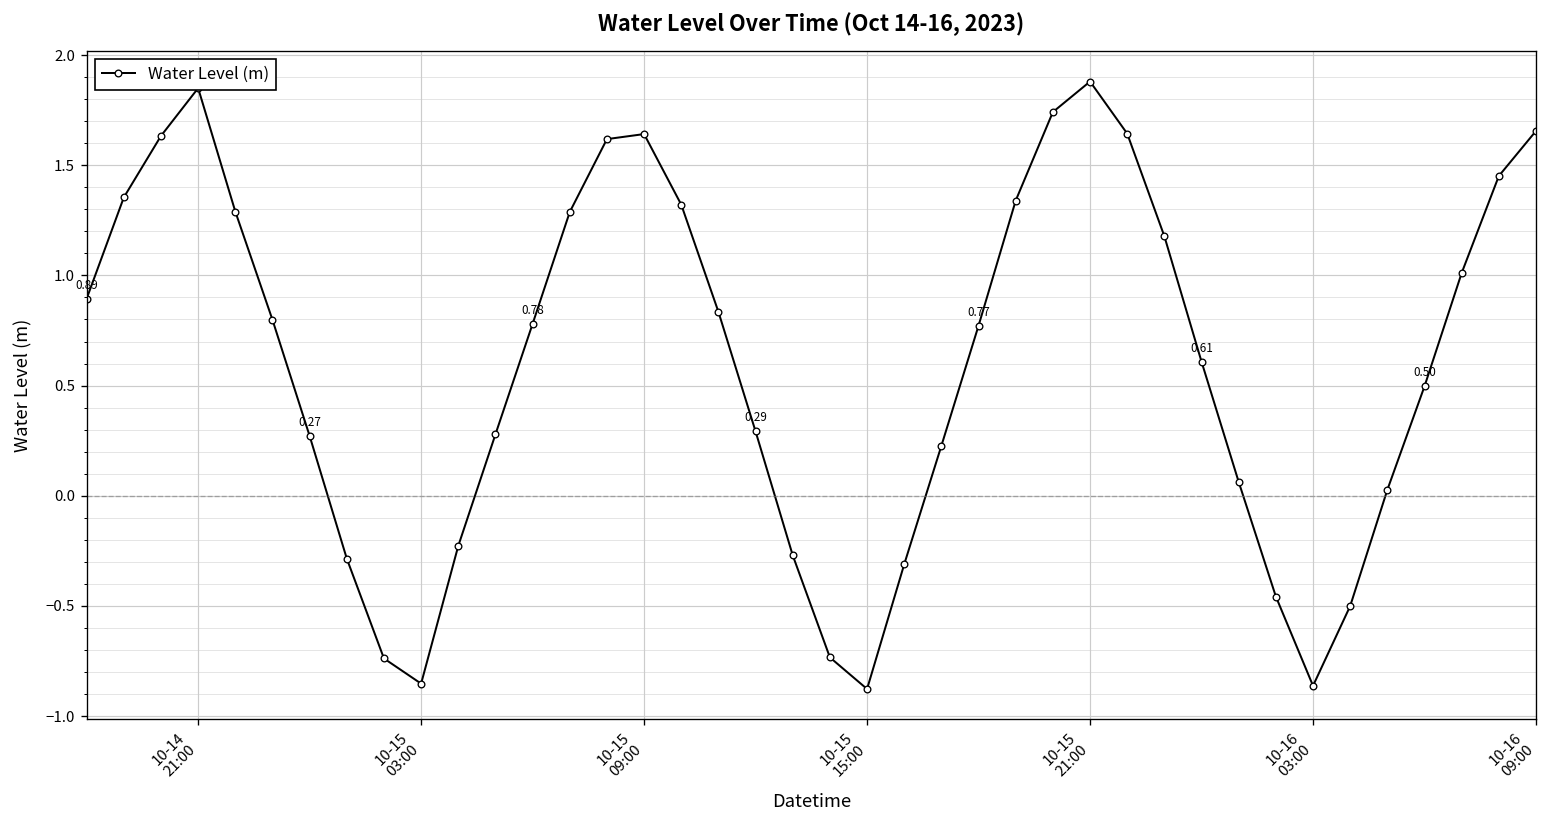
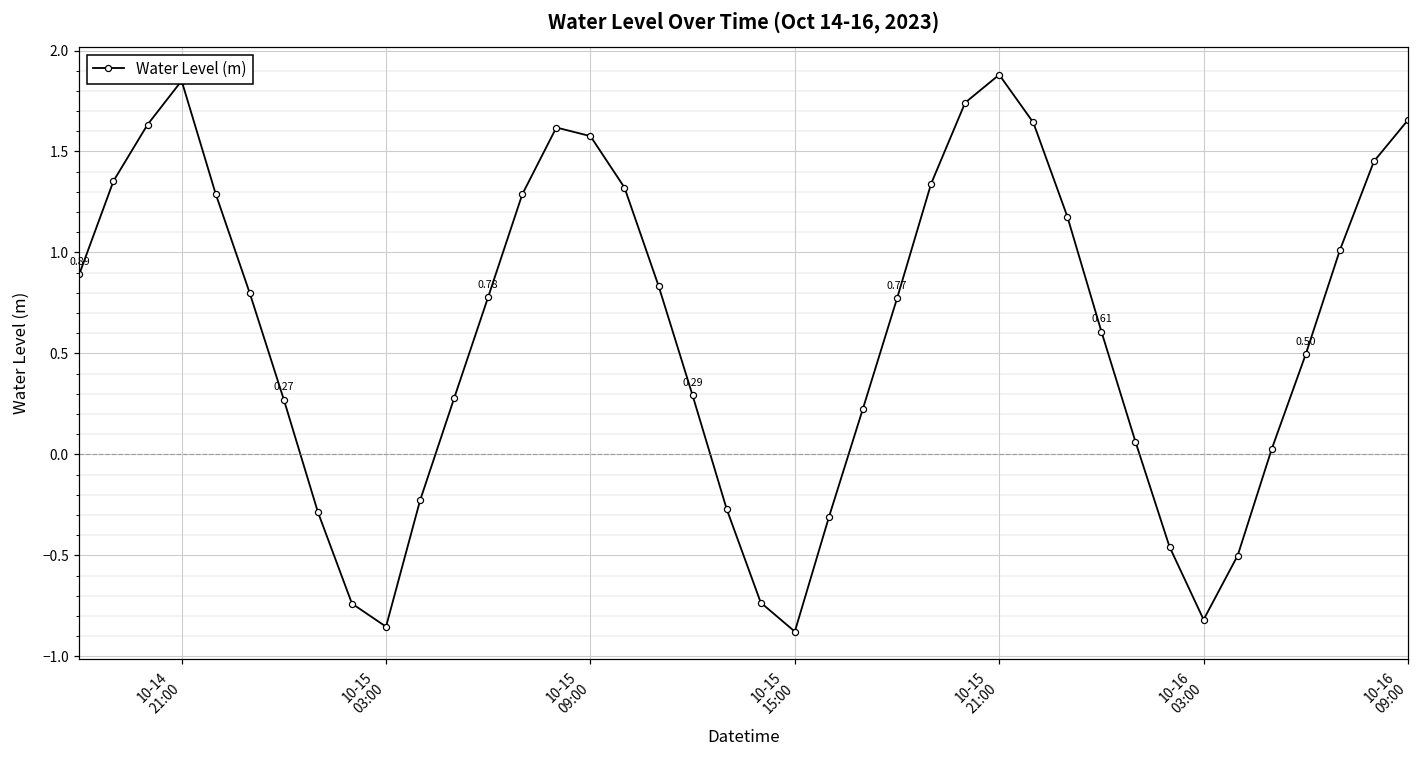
  {
    "10-15 03:00": -0.85,
-   "10-15 09:00": 1.64,
+   "10-15 09:00": 1.58,
    "10-15 15:00": -0.88,
    "10-15 21:00": 1.88,
-   "10-16 03:00": -0.86,
+   "10-16 03:00": -0.82,
    "10-16 09:00": 1.66
  }
